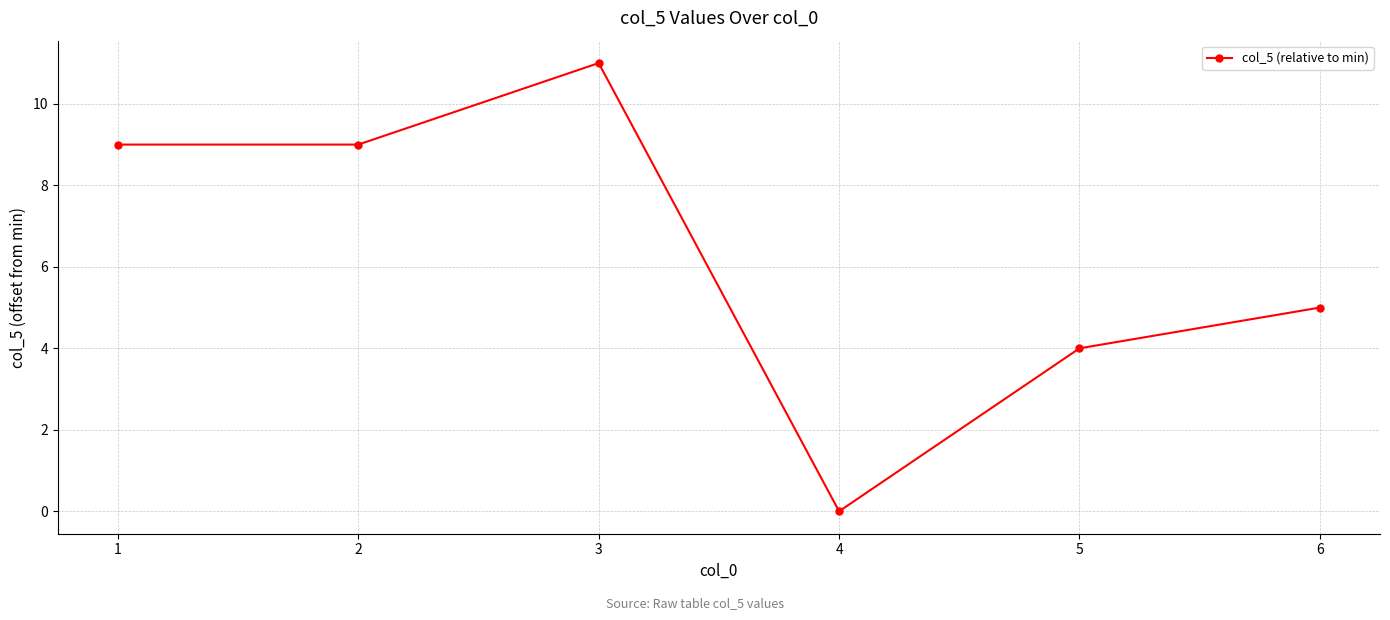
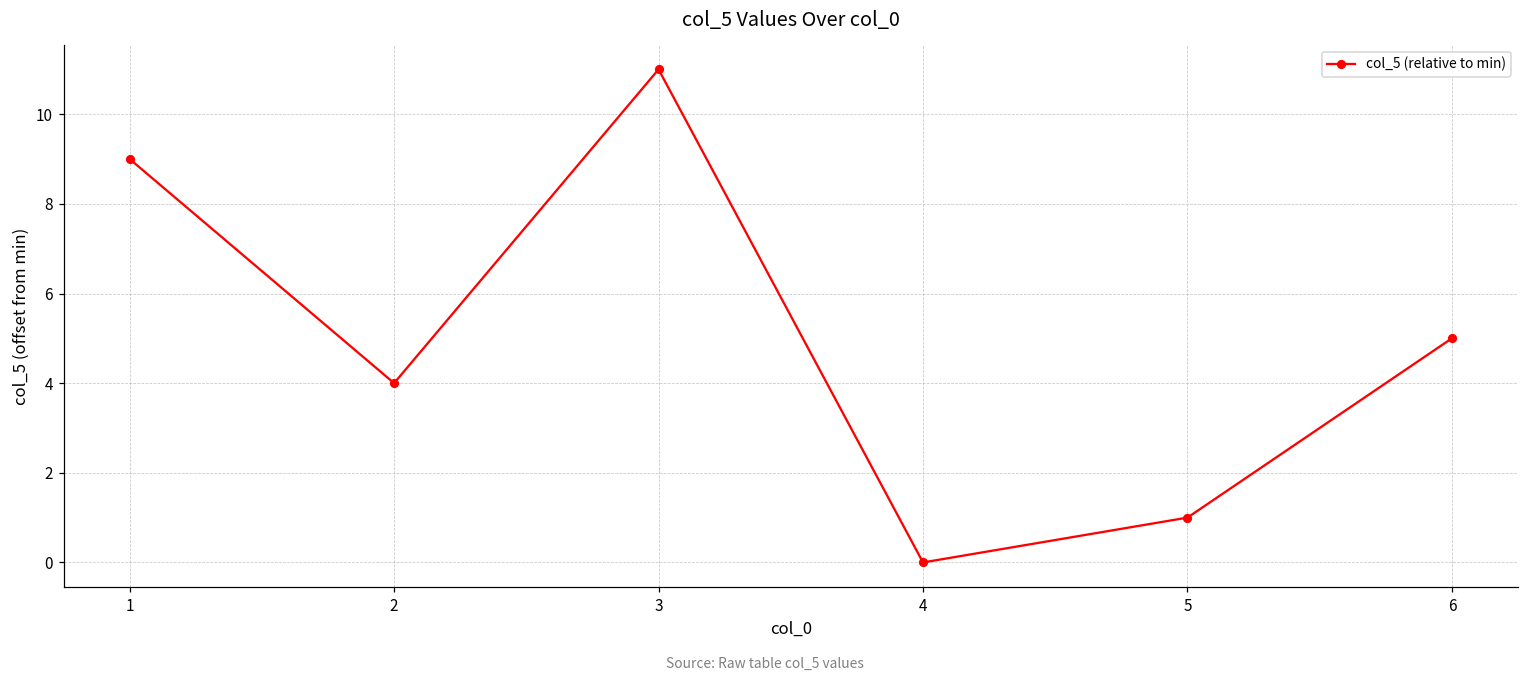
  {
    "1": 9.0,
-   "2": 9.0,
+   "2": 4.0,
    "3": 11.0,
    "4": 0.0,
-   "5": 4.0,
+   "5": 1.0,
    "6": 5.0
  }
